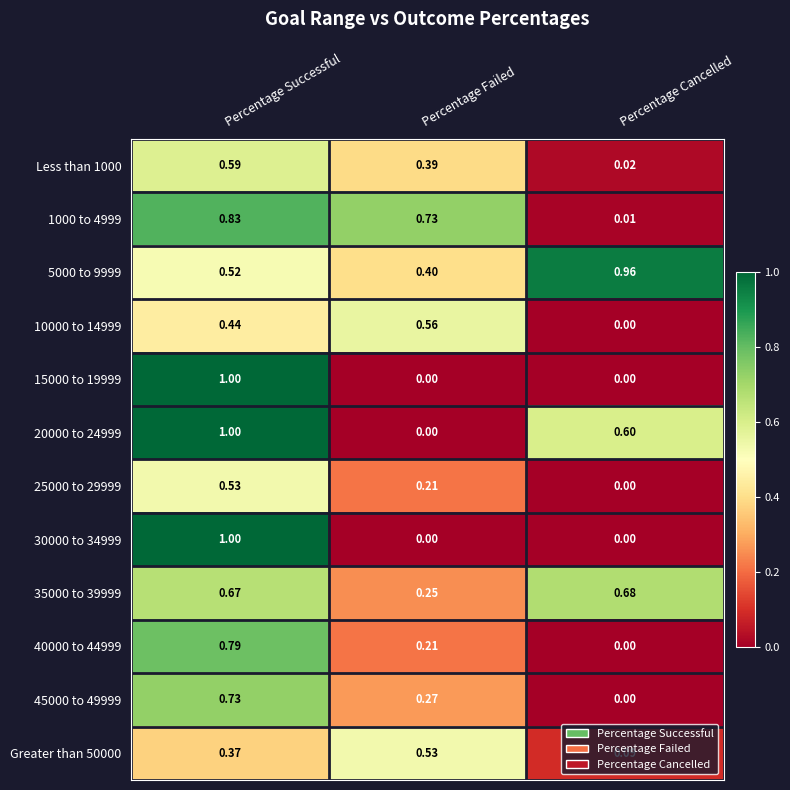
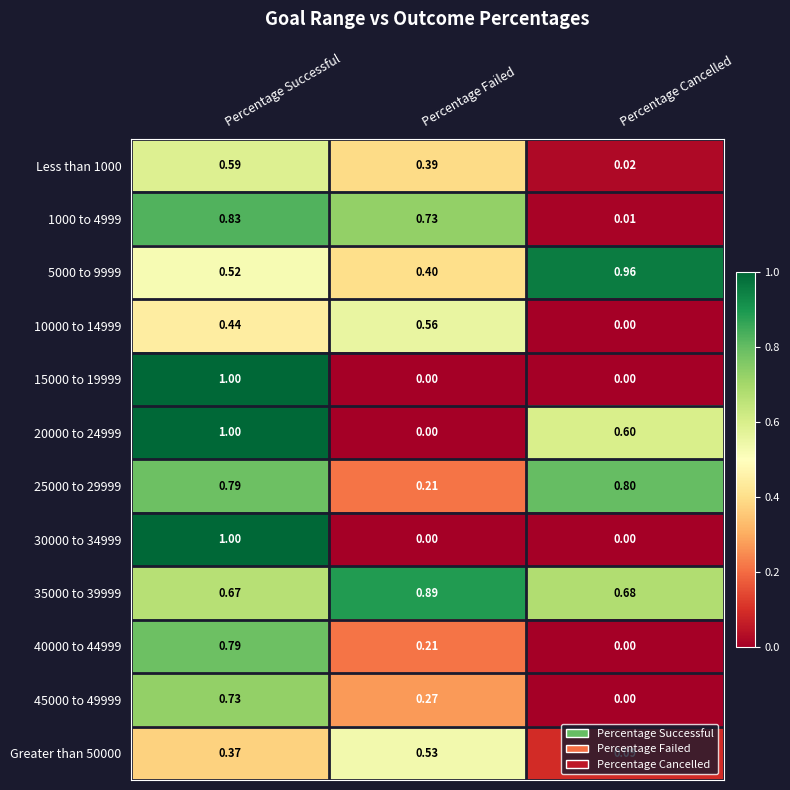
  {
    "Less than 1000": {
      "Percentage Successful": 0.59,
      "Percentage Failed": 0.39,
      "Percentage Cancelled": 0.02
    },
    "1000 to 4999": {
      "Percentage Successful": 0.83,
      "Percentage Failed": 0.73,
      "Percentage Cancelled": 0.01
    },
    "5000 to 9999": {
      "Percentage Successful": 0.52,
      "Percentage Failed": 0.40,
      "Percentage Cancelled": 0.96
    },
    "10000 to 14999": {
      "Percentage Successful": 0.44,
      "Percentage Failed": 0.56,
      "Percentage Cancelled": 0.00
    },
    "15000 to 19999": {
      "Percentage Successful": 1.00,
      "Percentage Failed": 0.00,
      "Percentage Cancelled": 0.00
    },
    "20000 to 24999": {
      "Percentage Successful": 1.00,
      "Percentage Failed": 0.00,
      "Percentage Cancelled": 0.60
    },
    "25000 to 29999": {
-     "Percentage Successful": 0.53,
+     "Percentage Successful": 0.79,
      "Percentage Failed": 0.21,
-     "Percentage Cancelled": 0.00
+     "Percentage Cancelled": 0.80
    },
    "30000 to 34999": {
      "Percentage Successful": 1.00,
      "Percentage Failed": 0.00,
      "Percentage Cancelled": 0.00
    },
    "35000 to 39999": {
      "Percentage Successful": 0.67,
-     "Percentage Failed": 0.25,
+     "Percentage Failed": 0.89,
      "Percentage Cancelled": 0.68
    },
    "40000 to 44999": {
      "Percentage Successful": 0.79,
      "Percentage Failed": 0.21,
      "Percentage Cancelled": 0.00
    },
    "45000 to 49999": {
      "Percentage Successful": 0.73,
      "Percentage Failed": 0.27,
      "Percentage Cancelled": 0.00
    },
    "Greater than 50000": {
      "Percentage Successful": 0.37,
      "Percentage Failed": 0.53
    }
  }
